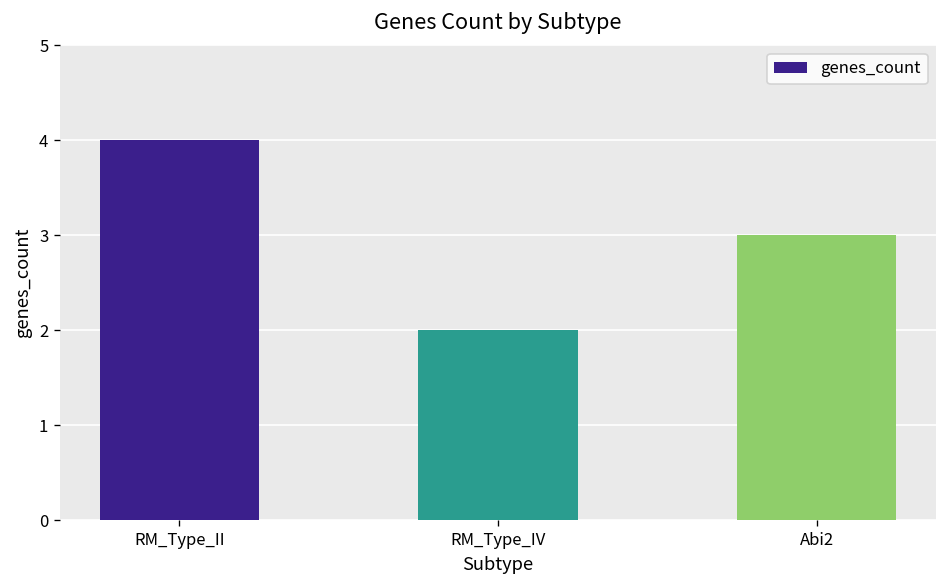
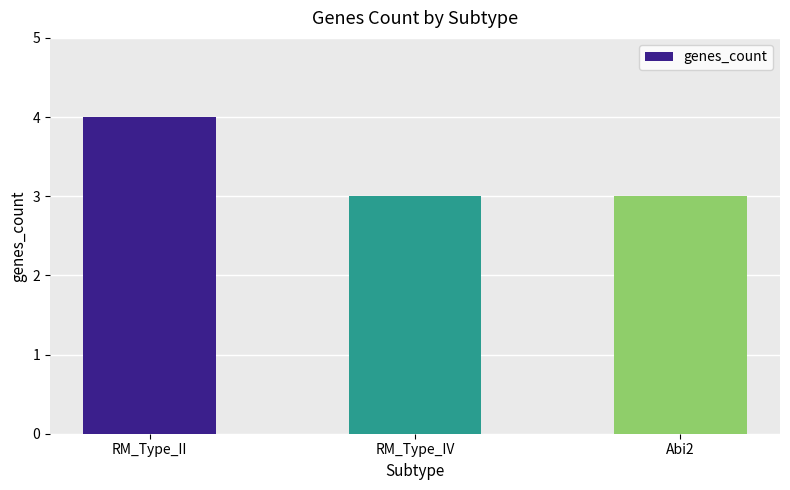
  {
    "RM_Type_II": 4,
-   "RM_Type_IV": 2,
+   "RM_Type_IV": 3,
    "Abi2": 3
  }
